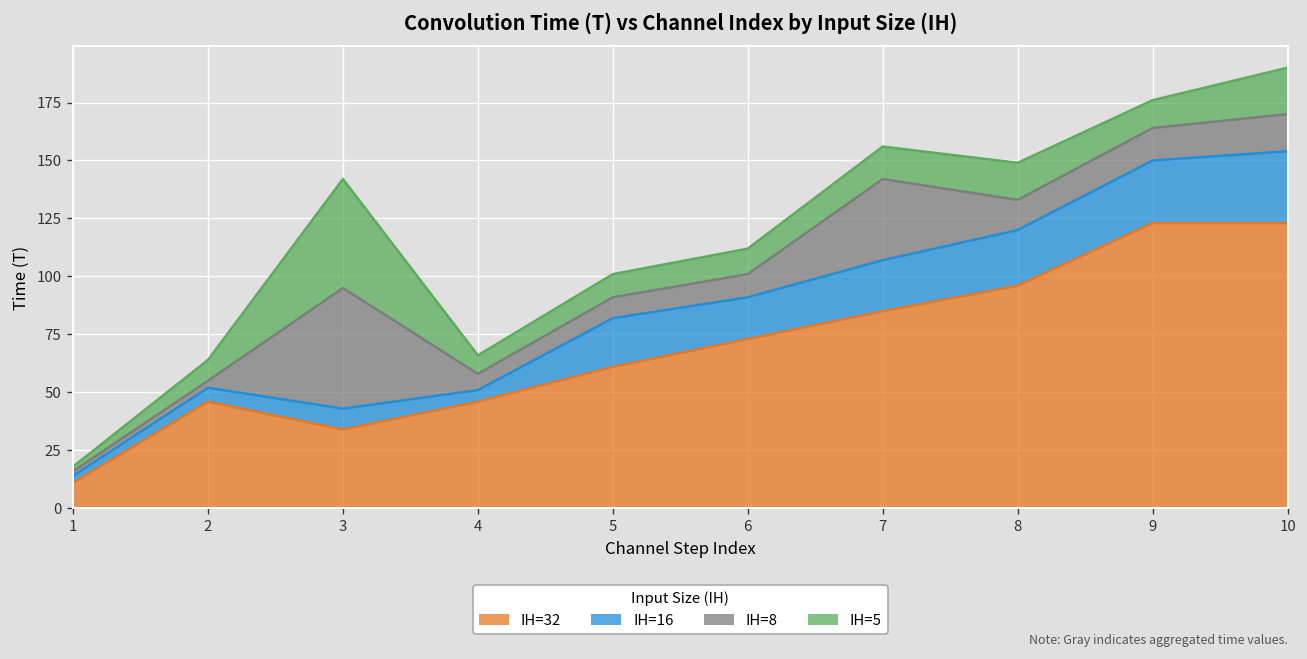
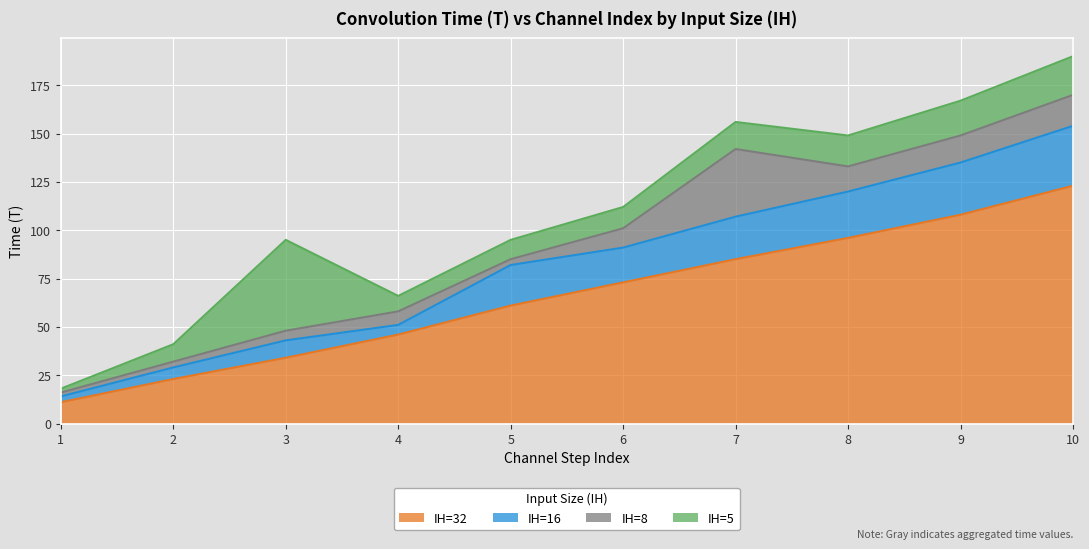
  {
    "IH=32": {
      "1": 11,
-     "2": 46,
+     "2": 23,
      "3": 34,
      "4": 46,
      "5": 61,
      "6": 73,
      "7": 85,
      "8": 96,
-     "9": 123,
+     "9": 108,
      "10": 123
    },
    "IH=16": {
      "1": 3,
      "2": 6,
      "3": 9,
      "4": 5,
      "5": 21,
      "6": 18,
      "7": 22,
      "8": 24,
      "9": 27,
      "10": 31
    },
    "IH=8": {
      "1": 2,
      "2": 3,
-     "3": 52,
+     "3": 5,
      "4": 7,
-     "5": 9,
+     "5": 3,
      "6": 10,
      "7": 35,
      "8": 13,
      "9": 14,
      "10": 16
    },
    "IH=5": {
      "1": 2,
      "2": 9,
      "3": 47,
      "4": 8,
      "5": 10,
      "6": 11,
      "7": 14,
      "8": 16,
-     "9": 12,
+     "9": 18,
      "10": 20
    }
  }
